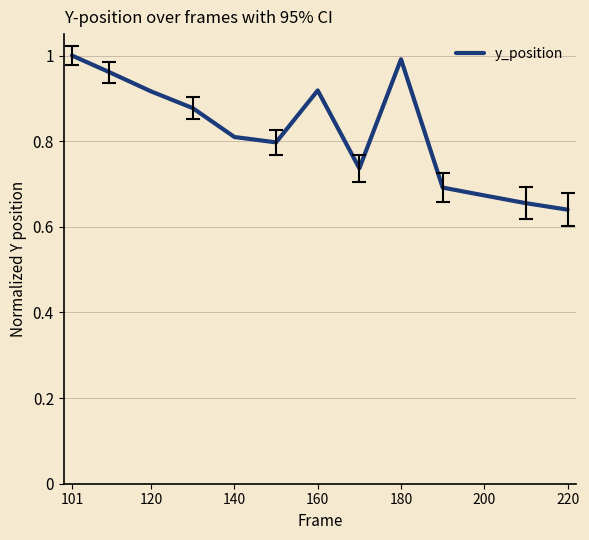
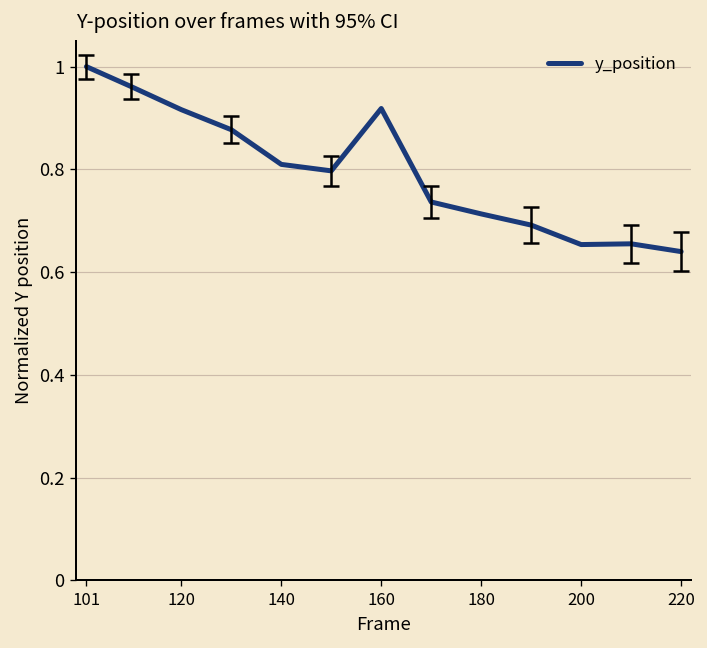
  {
    "y_position": {
      "101": 1.00,
      "120": 0.92,
      "140": 0.81,
      "160": 0.92,
-     "180": 0.99,
-     "200": 0.67,
+     "180": 0.71,
+     "200": 0.65,
      "220": 0.64
    }
  }
